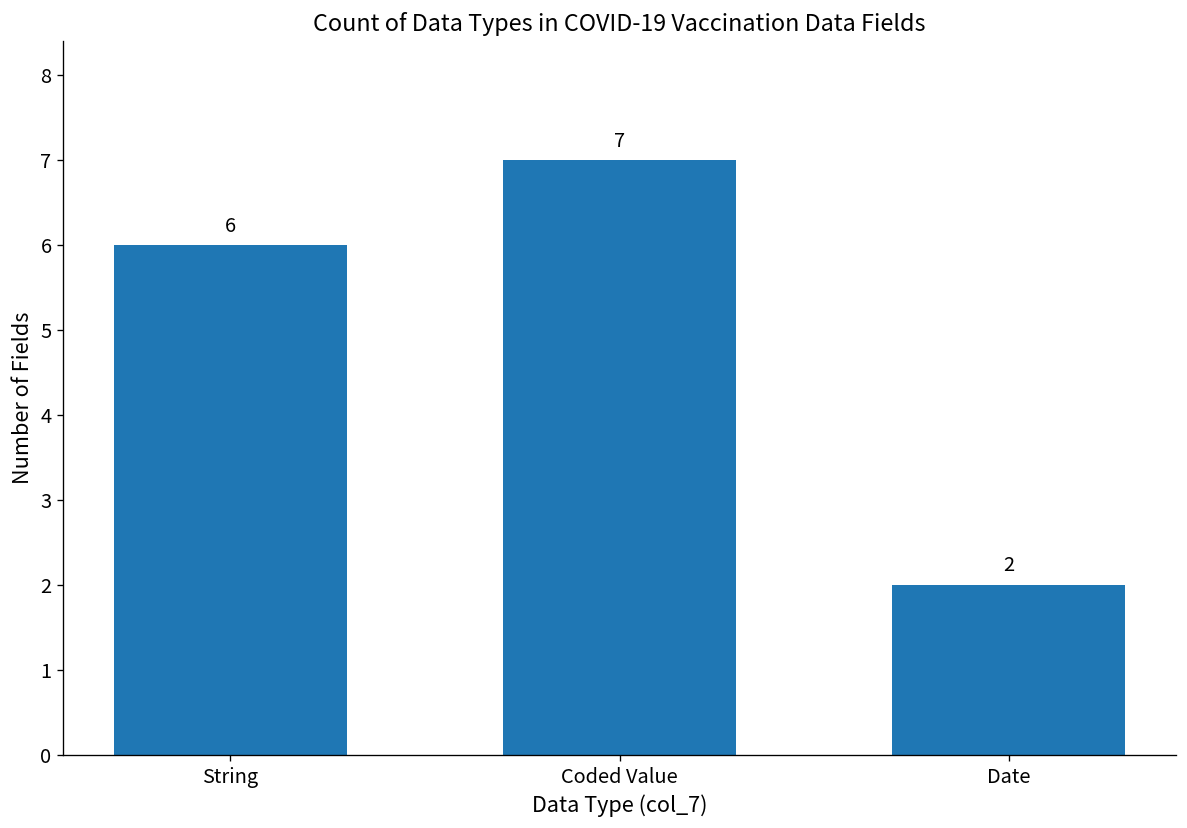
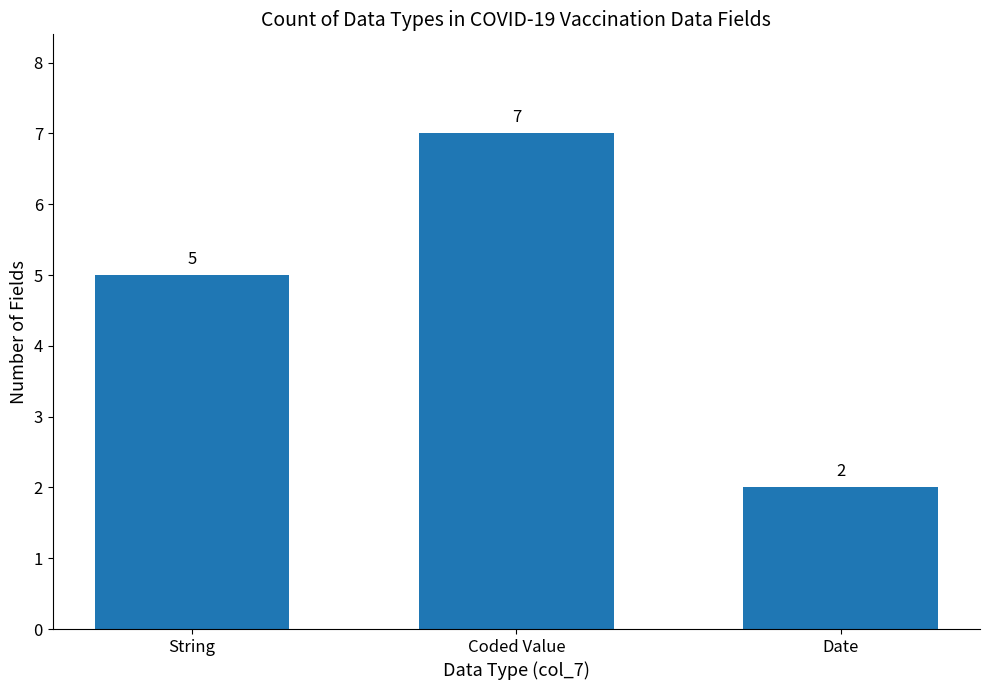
  {
-   "String": 6,
+   "String": 5,
    "Coded Value": 7,
    "Date": 2
  }
